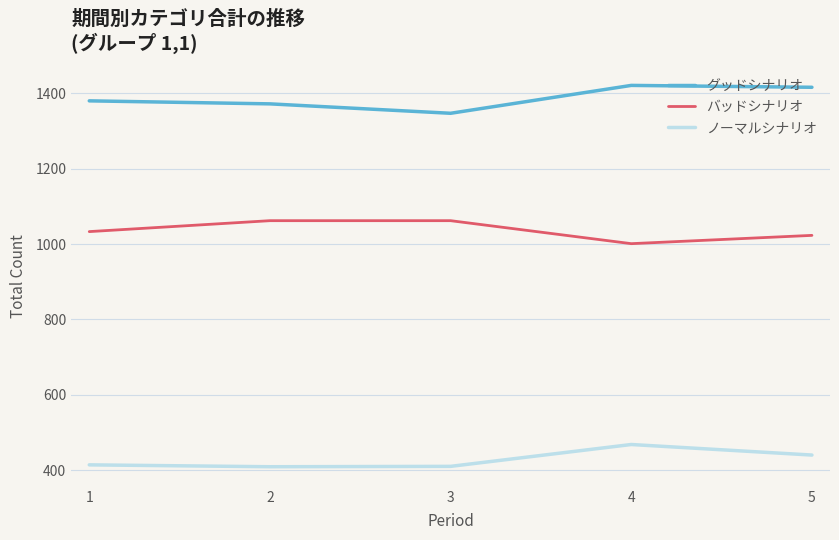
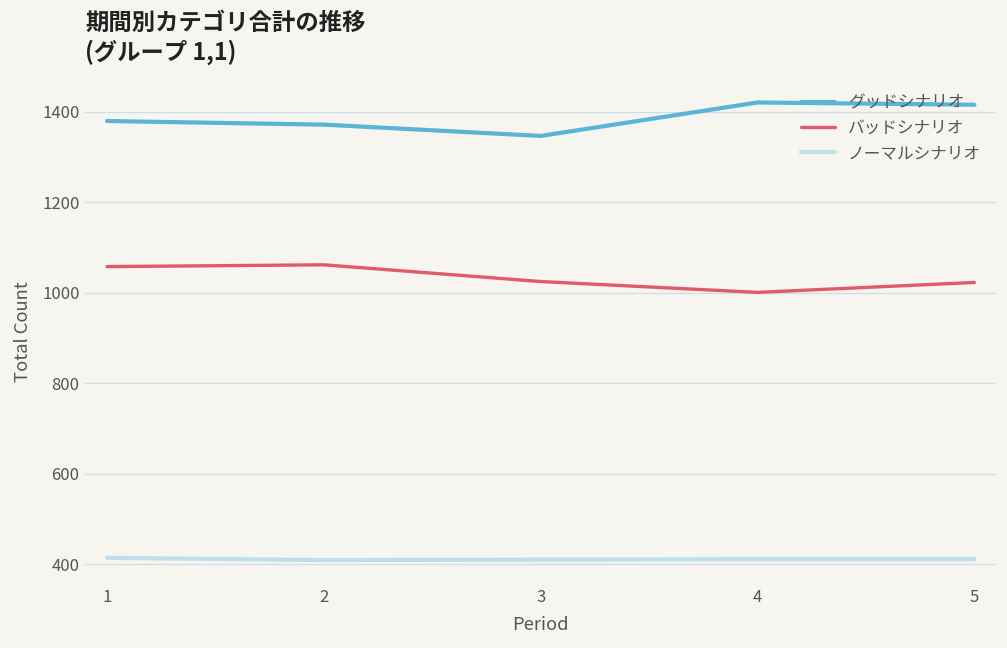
  {
    "グッドシナリオ": {
      "1": 1380,
      "2": 1370,
      "3": 1350,
      "4": 1420,
      "5": 1420
    },
    "バッドシナリオ": {
-     "1": 1030,
+     "1": 1060,
      "2": 1060,
-     "3": 1060,
+     "3": 1030,
      "4": 1000,
      "5": 1020
    },
    "ノーマルシナリオ": {
      "1": 410,
      "2": 410,
      "3": 410,
-     "4": 470,
-     "5": 440
+     "4": 410,
+     "5": 410
    }
  }
